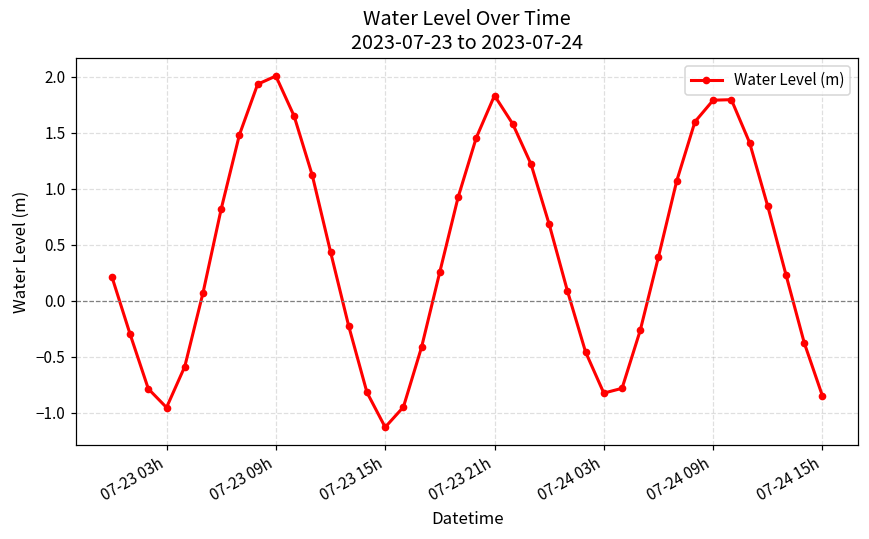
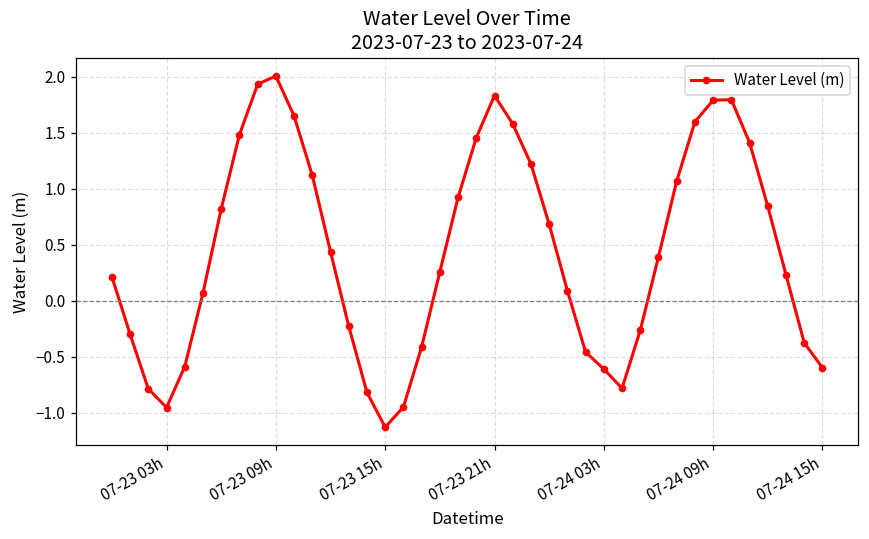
  {
    "07-23 03h": -0.95,
    "07-23 09h": 2.01,
    "07-23 15h": -1.13,
    "07-23 21h": 1.83,
-   "07-24 03h": -0.83,
+   "07-24 03h": -0.61,
    "07-24 09h": 1.79,
-   "07-24 15h": -0.85
+   "07-24 15h": -0.60
  }
